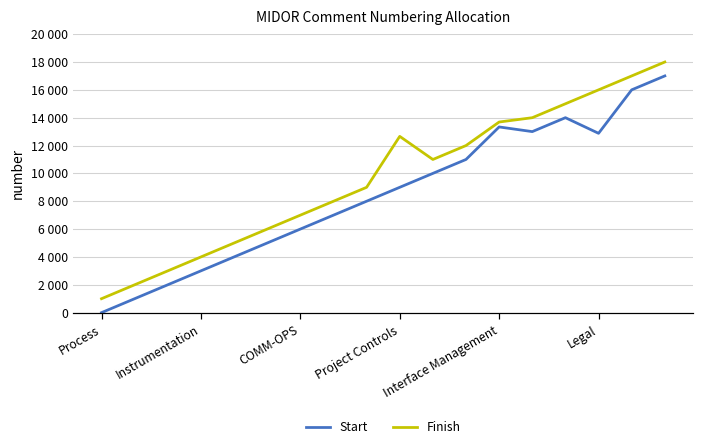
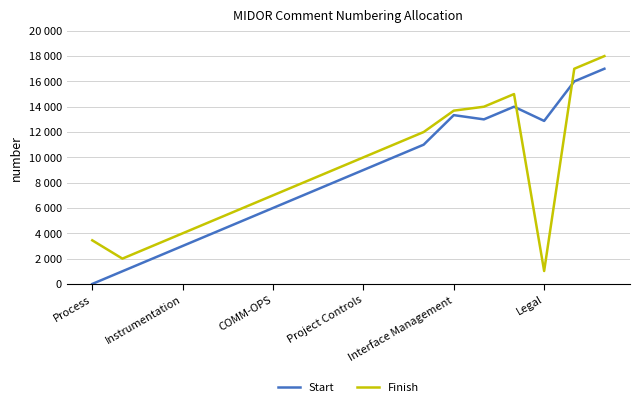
  {
    "Start": {
      "Process": 0,
      "Instrumentation": 3000,
      "COMM-OPS": 6000,
      "Project Controls": 9000,
      "Interface Management": 13300,
      "Legal": 12900
    },
    "Finish": {
-     "Process": 1000,
+     "Process": 3400,
      "Instrumentation": 4000,
      "COMM-OPS": 7000,
-     "Project Controls": 12700,
+     "Project Controls": 10000,
      "Interface Management": 13700,
-     "Legal": 16000
+     "Legal": 1000
    }
  }
